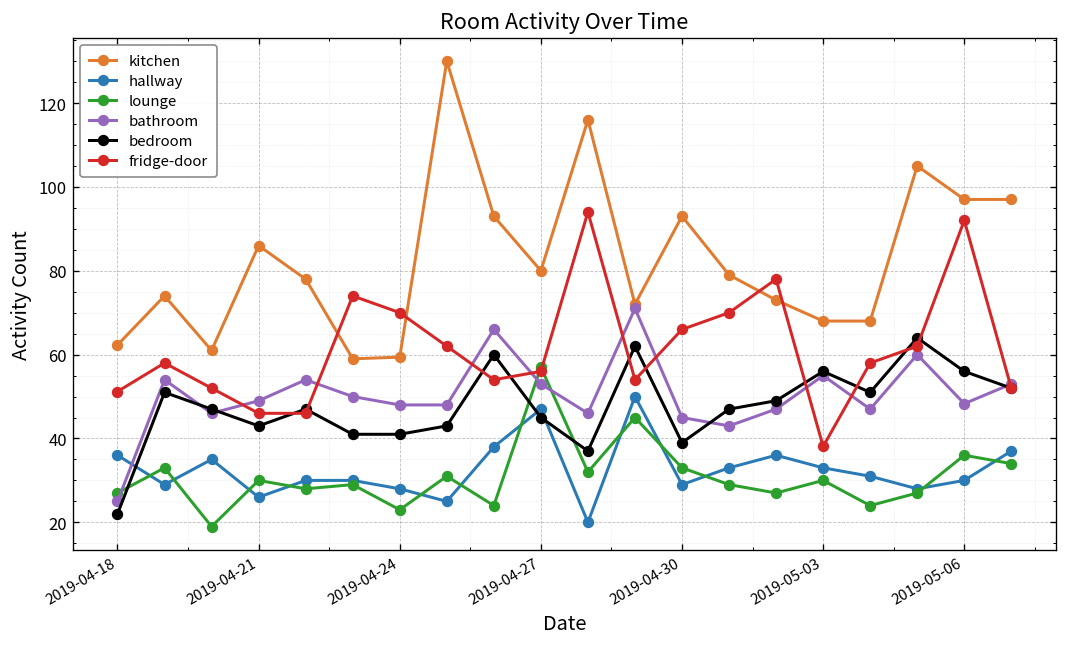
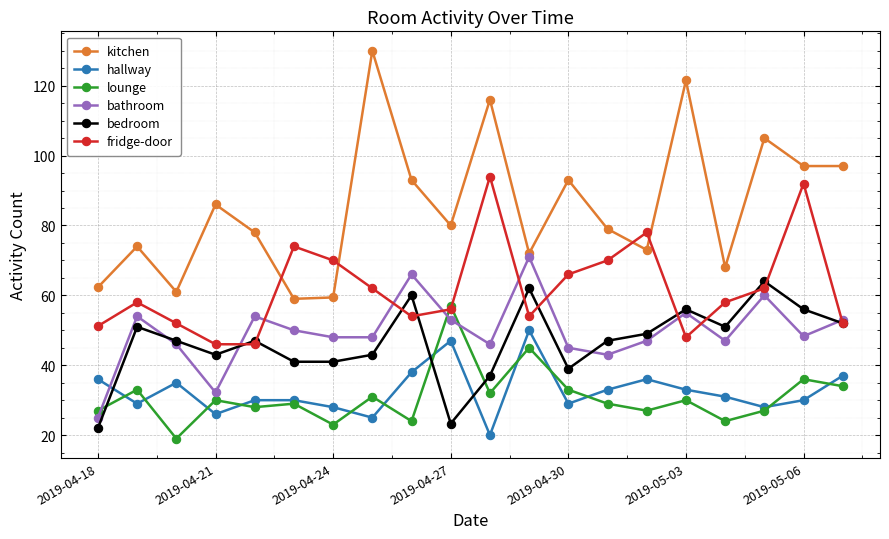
  {
    "kitchen": {
      "2019-04-18": 62,
      "2019-04-21": 86,
      "2019-04-24": 59,
      "2019-04-27": 80,
      "2019-04-30": 93,
-     "2019-05-03": 68,
+     "2019-05-03": 122,
      "2019-05-06": 97
    },
    "hallway": {
      "2019-04-18": 36,
      "2019-04-21": 26,
      "2019-04-24": 28,
      "2019-04-27": 47,
      "2019-04-30": 29,
      "2019-05-03": 33,
      "2019-05-06": 30
    },
    "lounge": {
      "2019-04-18": 27,
      "2019-04-21": 30,
      "2019-04-24": 23,
      "2019-04-27": 57,
      "2019-04-30": 33,
      "2019-05-03": 30,
      "2019-05-06": 36
    },
    "bathroom": {
      "2019-04-18": 25,
-     "2019-04-21": 49,
+     "2019-04-21": 32,
      "2019-04-24": 48,
      "2019-04-27": 53,
      "2019-04-30": 45,
      "2019-05-03": 55,
      "2019-05-06": 48
    },
    "bedroom": {
      "2019-04-18": 22,
      "2019-04-21": 43,
      "2019-04-24": 41,
-     "2019-04-27": 45,
+     "2019-04-27": 23,
      "2019-04-30": 39,
      "2019-05-03": 56,
      "2019-05-06": 56
    },
    "fridge-door": {
      "2019-04-18": 51,
      "2019-04-21": 46,
      "2019-04-24": 70,
      "2019-04-27": 56,
      "2019-04-30": 66,
-     "2019-05-03": 38,
+     "2019-05-03": 48,
      "2019-05-06": 92
    }
  }
